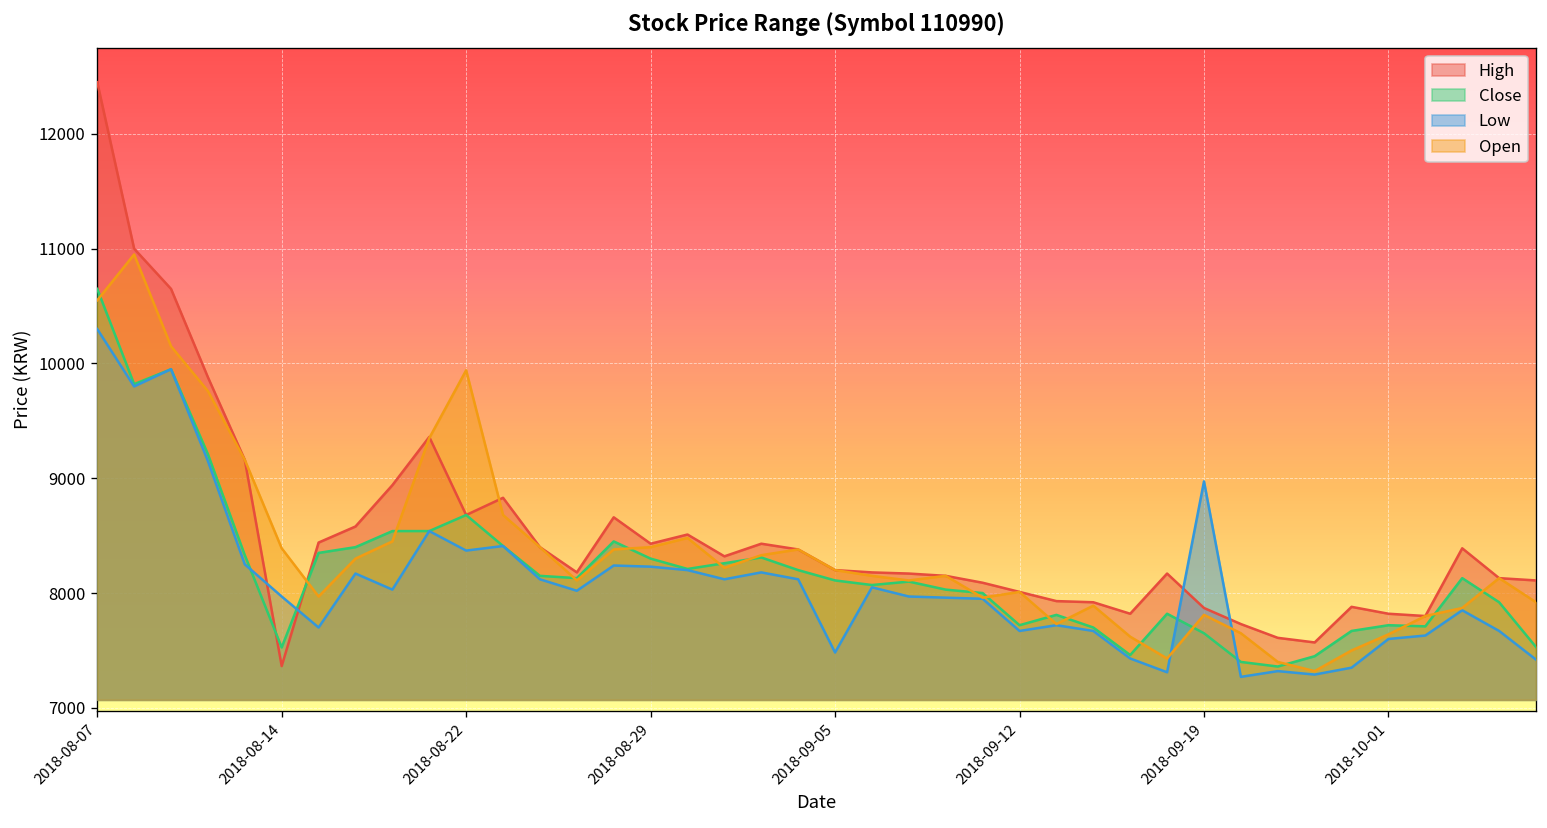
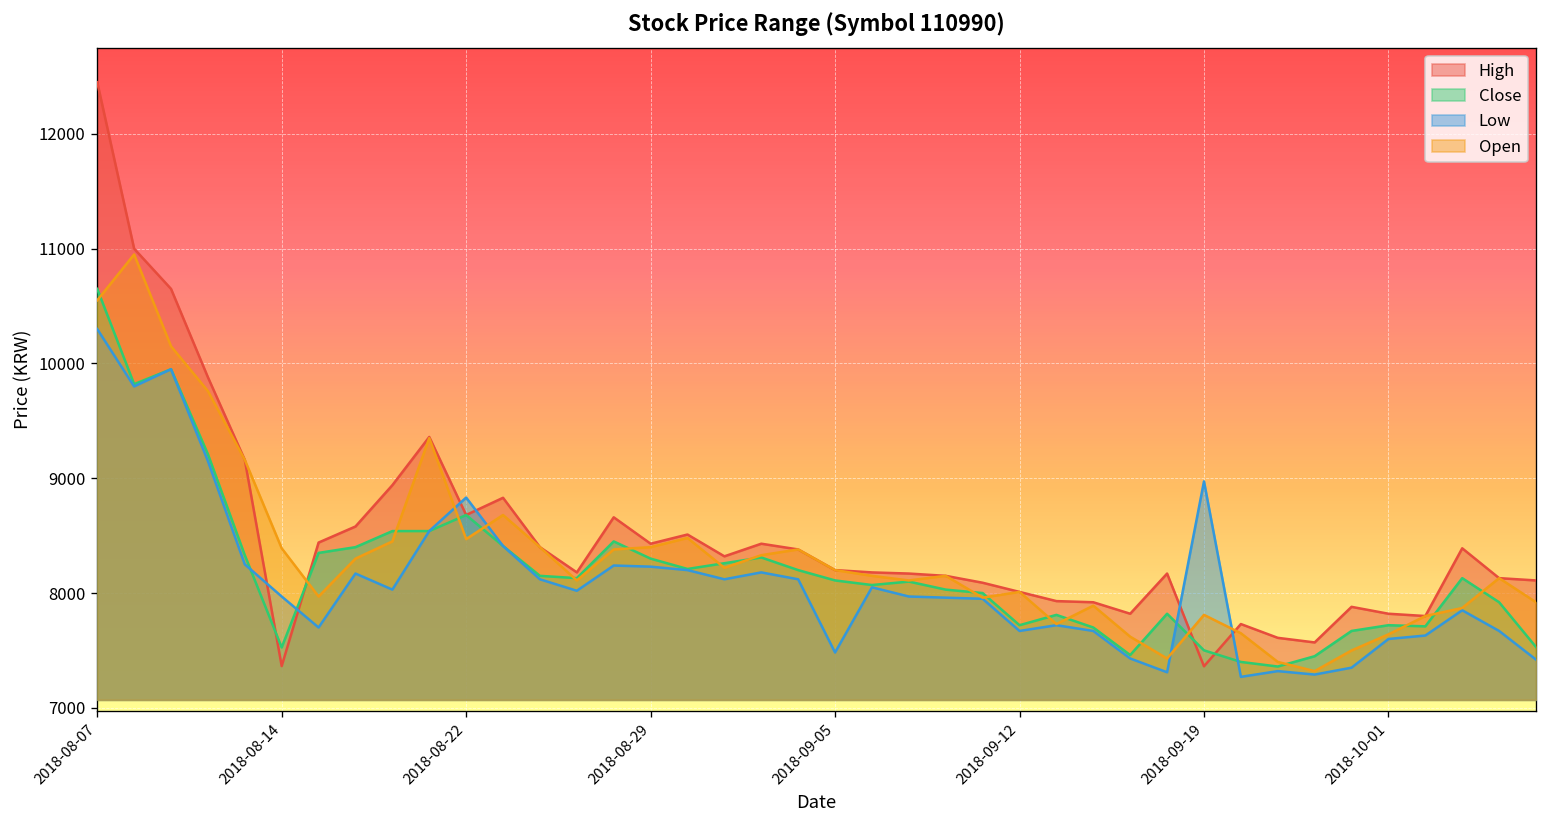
  {
    "High": {
      "2018-08-07": 12500,
      "2018-08-14": 7400,
      "2018-08-29": 8400,
-     "2018-09-19": 7900,
+     "2018-09-19": 7400,
      "2018-10-01": 7800
    },
    "Close": {
      "2018-08-07": 10700,
      "2018-08-14": 7500,
      "2018-08-29": 8300,
      "2018-09-05": 8100,
      "2018-09-12": 7700,
-     "2018-09-19": 7700,
+     "2018-09-19": 7500,
      "2018-10-01": 7700
    },
    "Low": {
      "2018-08-07": 10300,
      "2018-08-14": 8000,
-     "2018-08-22": 8400,
+     "2018-08-22": 8800,
      "2018-08-29": 8200,
      "2018-09-05": 7500,
      "2018-09-12": 7700,
      "2018-09-19": 9000,
      "2018-10-01": 7600
    },
    "Open": {
      "2018-08-07": 10600,
      "2018-08-14": 8400,
-     "2018-08-22": 9900,
+     "2018-08-22": 8500,
      "2018-08-29": 8400,
      "2018-09-19": 7800,
      "2018-10-01": 7600
    }
  }
